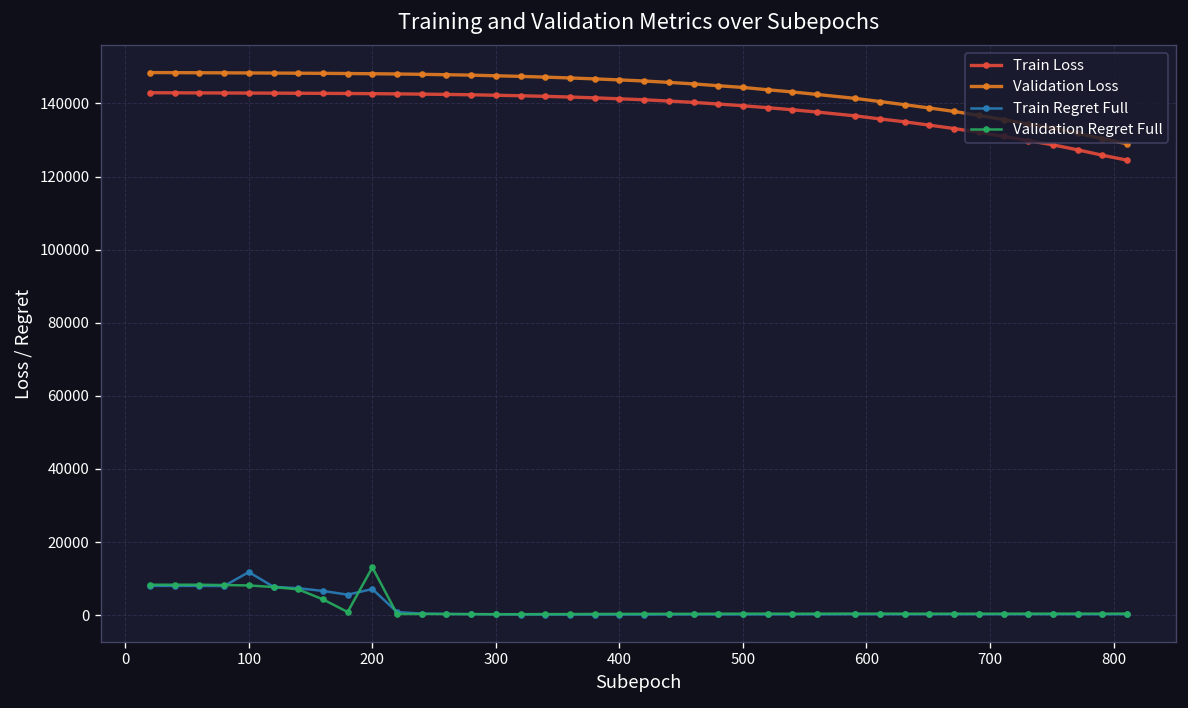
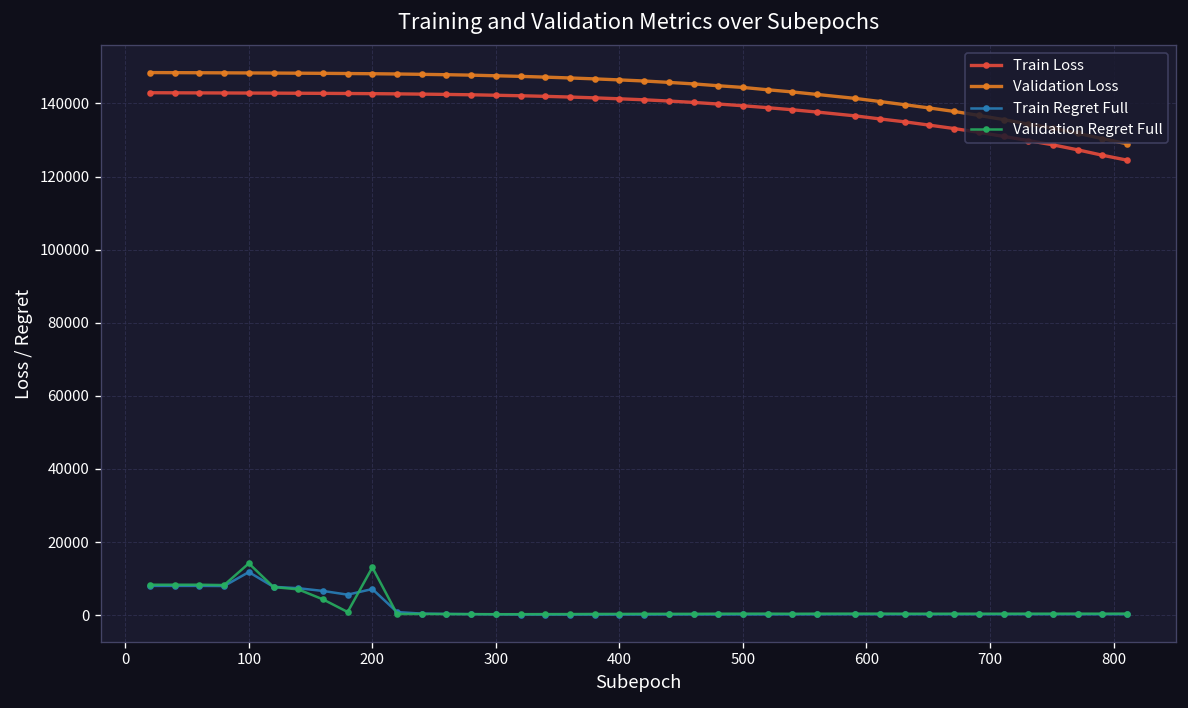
  {
    "Train Regret Full": {
      "100": 12000,
      "200": 7000
    },
    "Validation Regret Full": {
-     "100": 8000,
+     "100": 14000,
      "200": 13000
    }
  }
